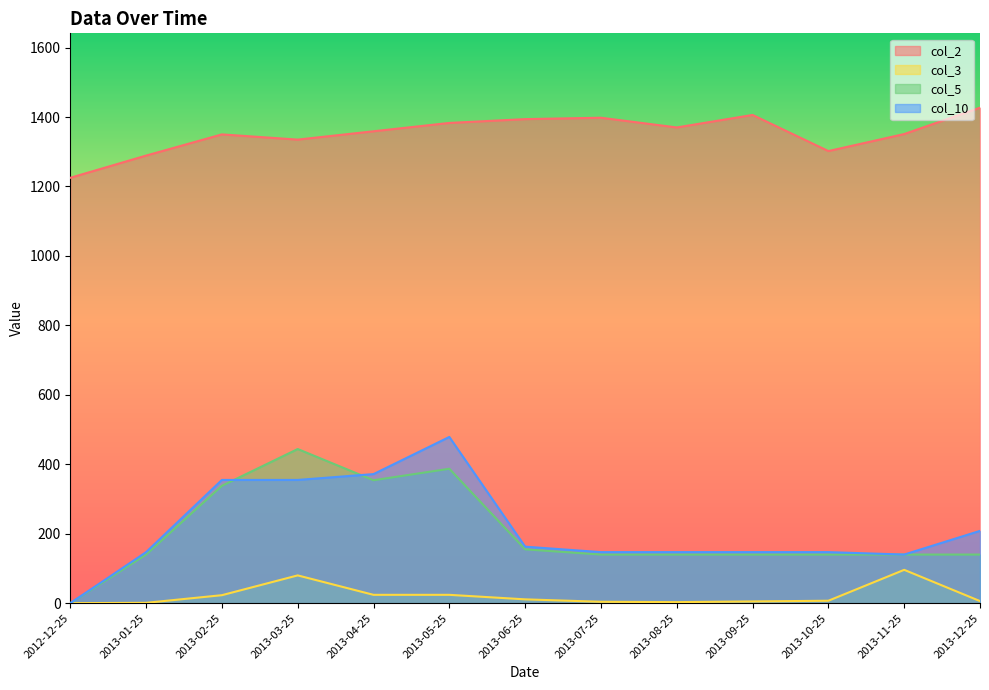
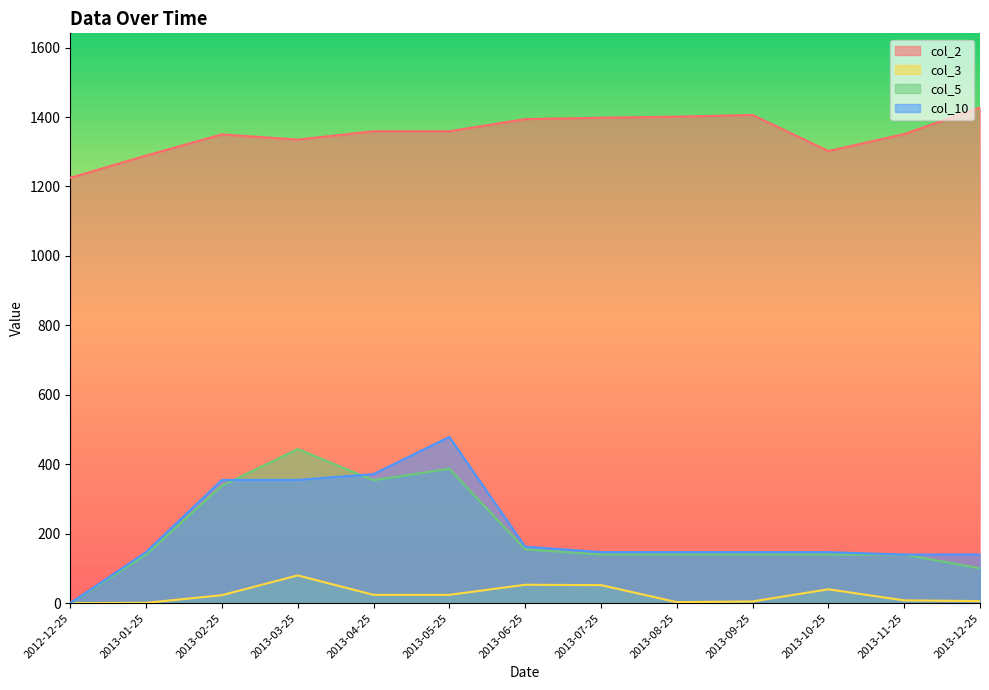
  {
    "col_2": {
      "2012-12-25": 1230,
      "2013-01-25": 1290,
      "2013-02-25": 1350,
      "2013-03-25": 1340,
      "2013-04-25": 1360,
-     "2013-05-25": 1380,
+     "2013-05-25": 1360,
      "2013-06-25": 1390,
      "2013-07-25": 1400,
-     "2013-08-25": 1370,
+     "2013-08-25": 1400,
      "2013-09-25": 1410,
      "2013-10-25": 1300,
      "2013-11-25": 1350,
      "2013-12-25": 1430
    },
    "col_3": {
      "2013-01-25": 0,
      "2013-02-25": 20,
      "2013-03-25": 80,
      "2013-04-25": 20,
      "2013-05-25": 20,
-     "2013-06-25": 10,
-     "2013-07-25": 0,
+     "2013-06-25": 50,
+     "2013-07-25": 50,
      "2013-08-25": 0,
      "2013-09-25": 10,
-     "2013-10-25": 10,
-     "2013-11-25": 100,
+     "2013-10-25": 40,
+     "2013-11-25": 10,
      "2013-12-25": 10
    },
    "col_5": {
      "2013-02-25": 340,
      "2013-03-25": 440,
      "2013-04-25": 350,
      "2013-05-25": 390,
      "2013-06-25": 160,
-     "2013-12-25": 140
+     "2013-12-25": 100
    },
    "col_10": {
      "2013-02-25": 350,
      "2013-03-25": 350,
      "2013-04-25": 370,
      "2013-05-25": 480,
      "2013-06-25": 160,
-     "2013-12-25": 210
+     "2013-12-25": 140
    }
  }
